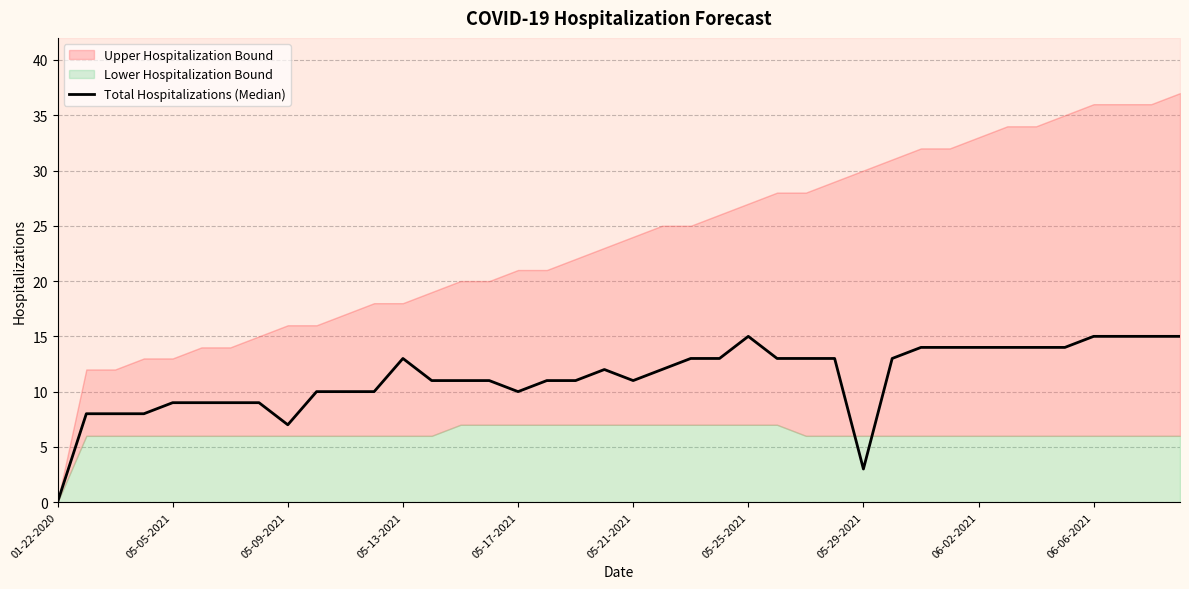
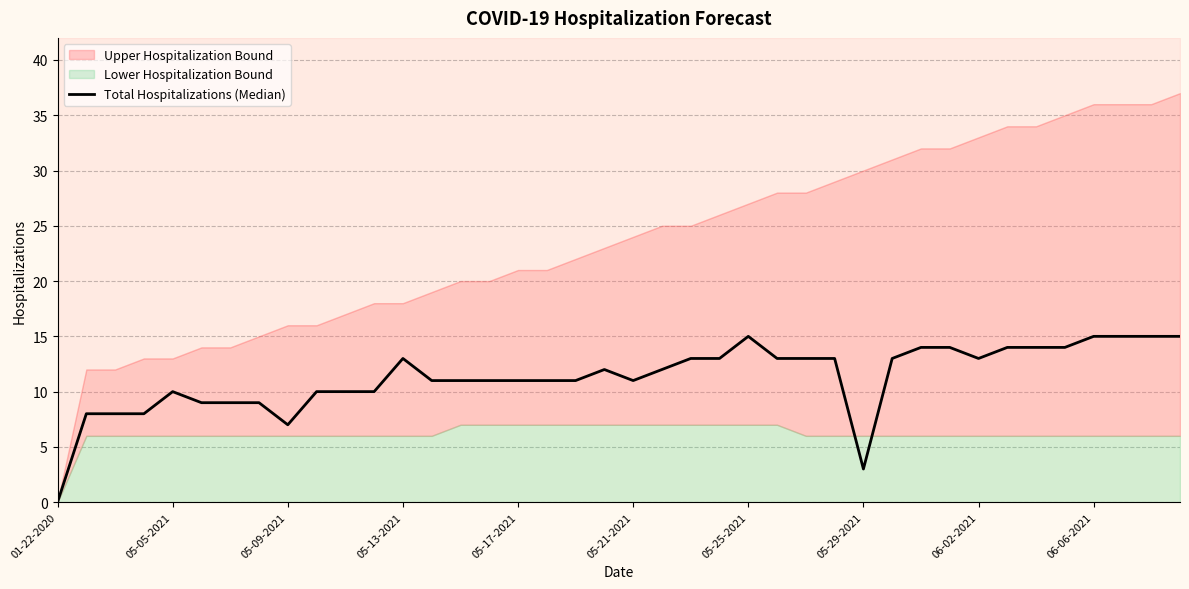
  {
    "Total Hospitalizations (Median)": {
-     "05-05-2021": 9,
+     "05-05-2021": 10,
      "05-09-2021": 7,
      "05-13-2021": 13,
-     "05-17-2021": 10,
+     "05-17-2021": 11,
      "05-21-2021": 11,
      "05-25-2021": 15,
      "05-29-2021": 3,
-     "06-02-2021": 14,
+     "06-02-2021": 13,
      "06-06-2021": 15
    },
    "Lower Hospitalization Bound": {
      "05-05-2021": 6,
      "05-09-2021": 6,
      "05-13-2021": 6,
      "05-17-2021": 7,
      "05-21-2021": 7,
      "05-25-2021": 7,
      "05-29-2021": 6,
      "06-02-2021": 6,
      "06-06-2021": 6
    }
  }
